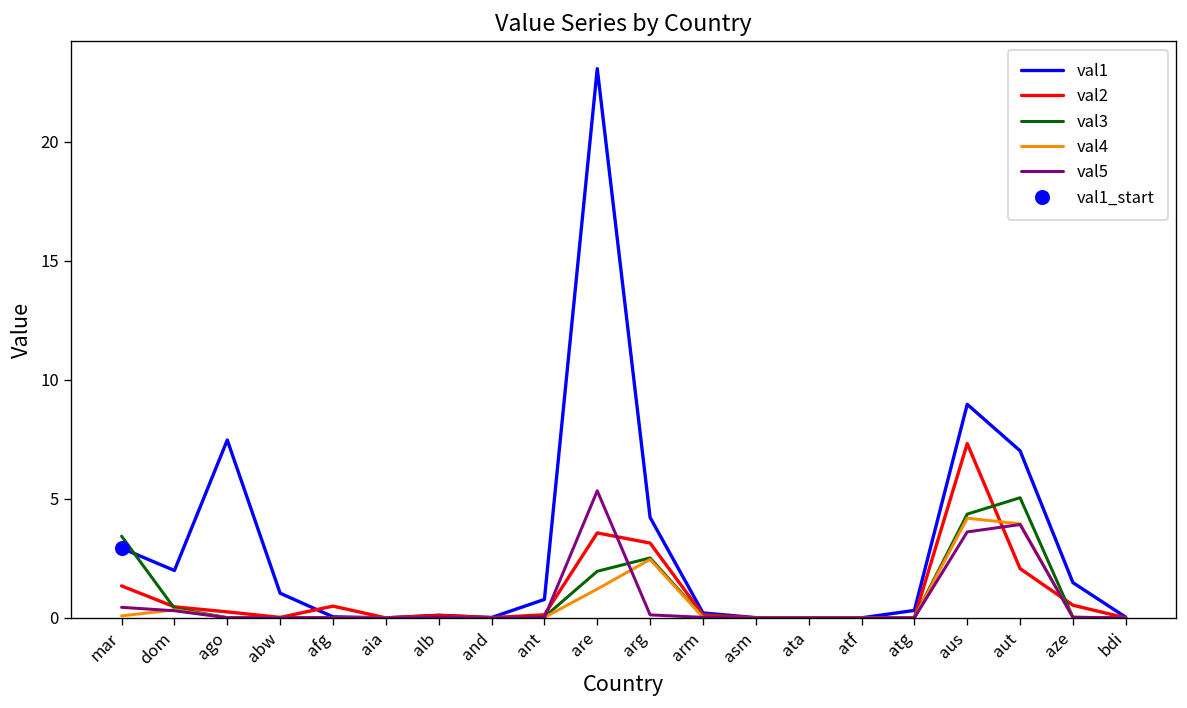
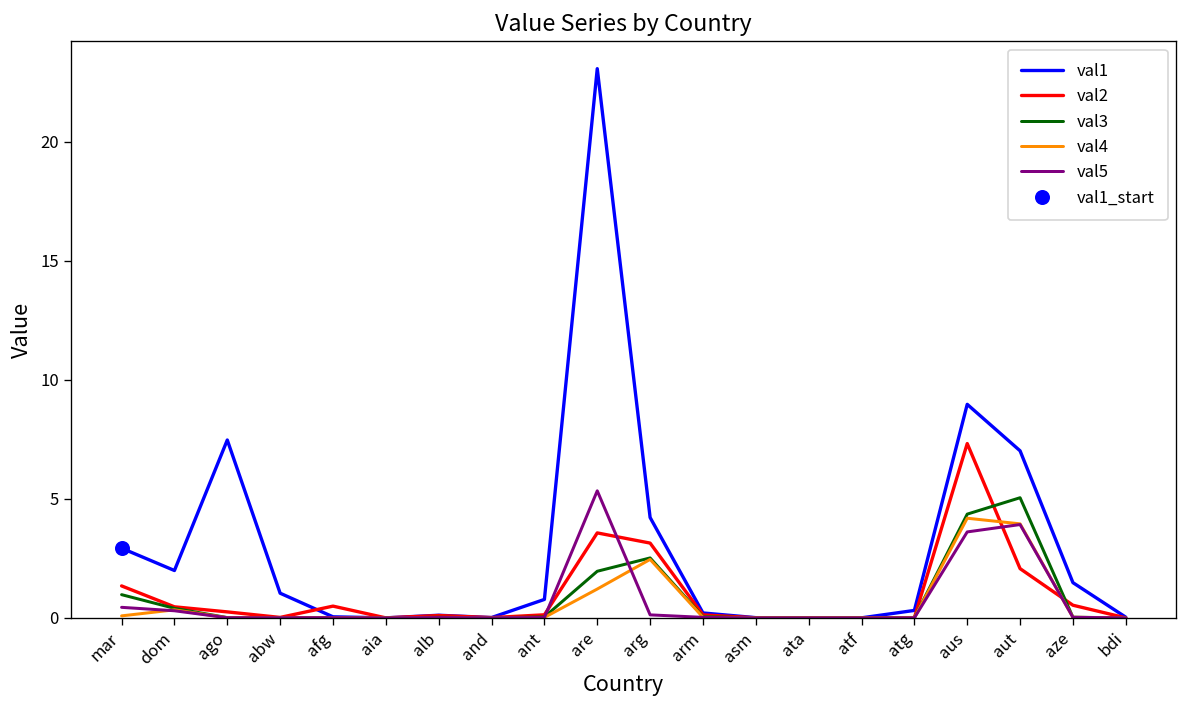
  {
    "val2": {
      "mar": 1.3,
      "ago": 0.3,
      "afg": 0.5,
      "are": 3.6,
      "arg": 3.1,
      "aus": 7.3,
      "aut": 2.1,
      "aze": 0.5
    },
    "val3": {
-     "mar": 3.4,
+     "mar": 1.0,
      "are": 2.0,
      "aus": 4.4,
      "aut": 5.0
    },
    "val4": {
      "mar": 0.1,
      "are": 1.2,
      "aus": 4.2
    },
    "val5": {
      "mar": 0.4,
      "are": 5.3,
      "arg": 0.1,
      "aus": 3.6
    }
  }
